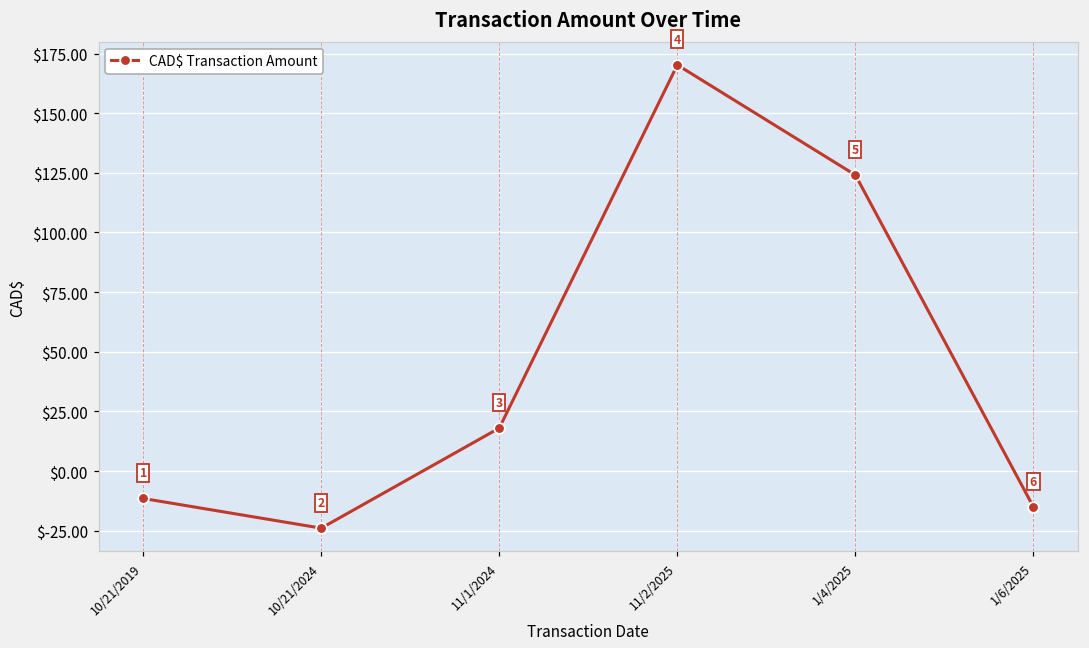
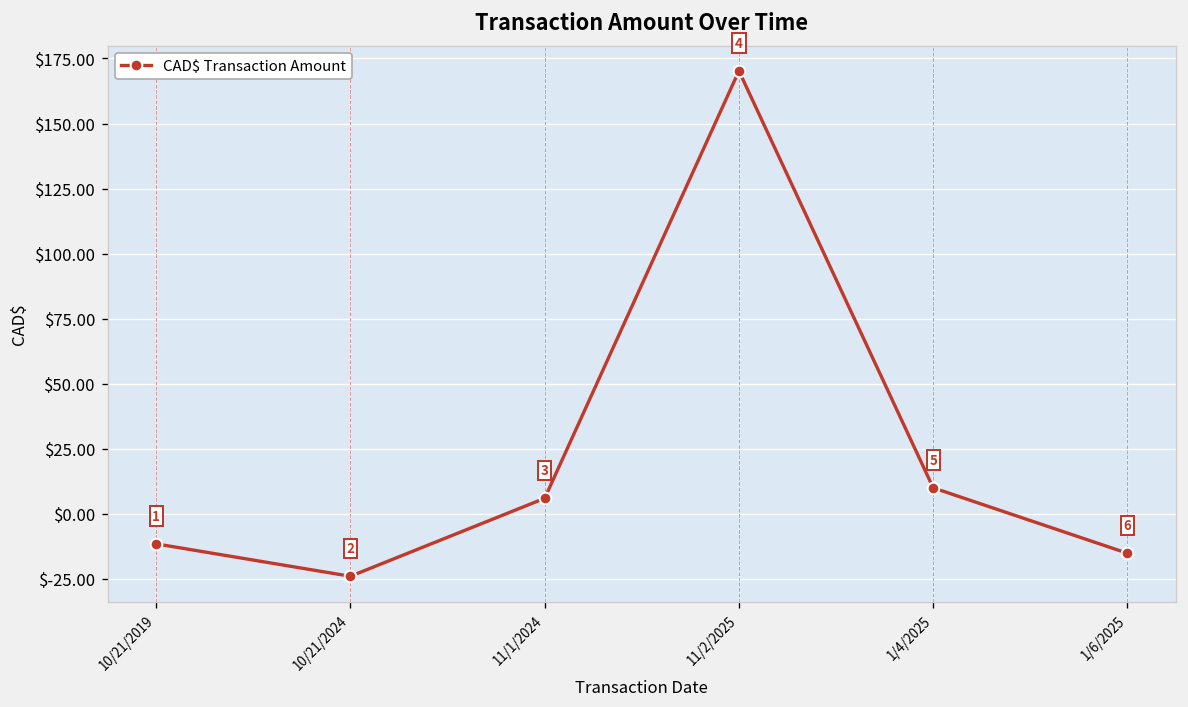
  {
-   "11/1/2024": "$18",
-   "1/4/2025": "$124"
+   "11/1/2024": "$6",
+   "1/4/2025": "$10"
  }
